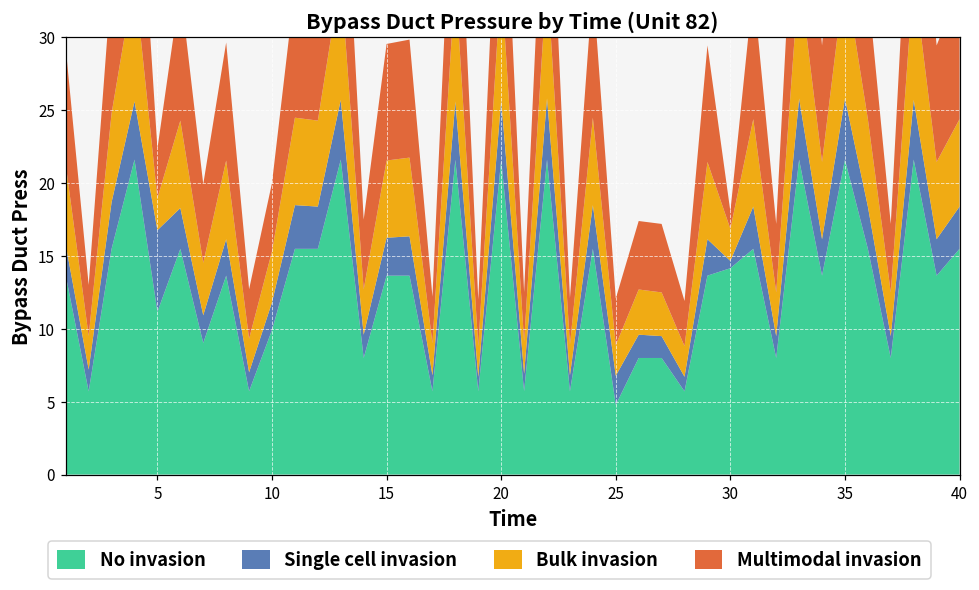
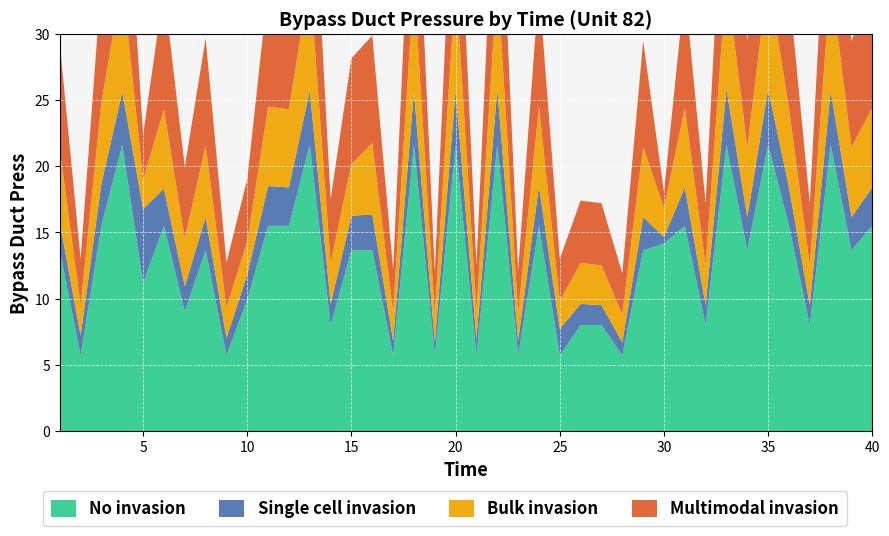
  {
    "No invasion": {
      "5": 11.2,
      "10": 9.9,
      "15": 13.7,
      "20": 21.6,
-     "25": 4.8,
+     "25": 5.7,
      "30": 14.2,
      "35": 21.6,
      "40": 15.5
    },
    "Single cell invasion": {
      "5": 5.6,
      "10": 1.9,
      "15": 2.6,
      "20": 4.1,
      "25": 2.0,
      "30": 0.5,
      "35": 4.2,
      "40": 2.9
    },
    "Bulk invasion": {
      "5": 2.2,
-     "10": 3.5,
-     "15": 5.3,
+     "10": 2.5,
+     "15": 3.9,
      "25": 2.1,
      "30": 2.2,
      "40": 6.0
    },
    "Multimodal invasion": {
      "5": 3.4,
      "10": 4.7,
      "15": 8.0,
      "25": 3.2,
      "30": 1.2
    }
  }
